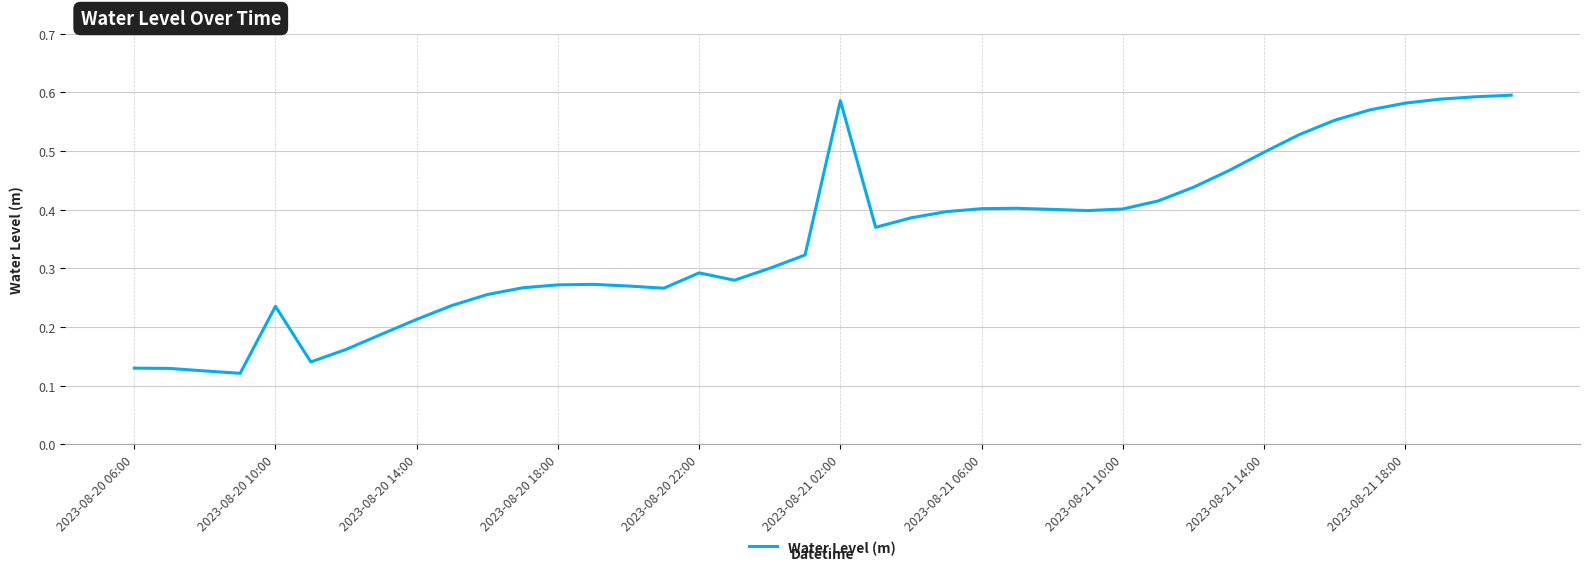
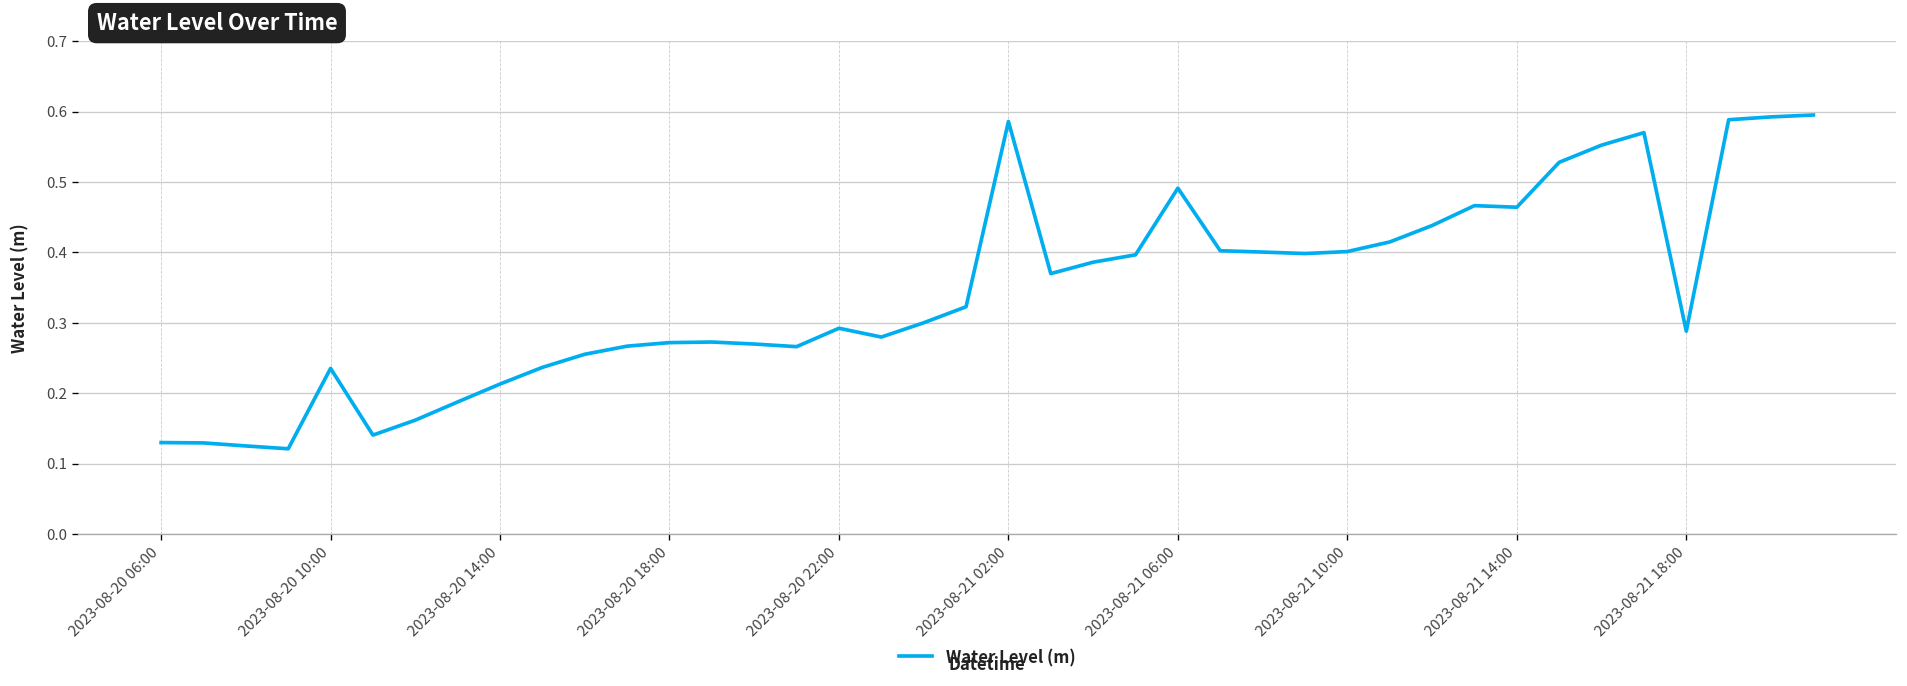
  {
    "2023-08-20 06:00": 0.13,
    "2023-08-20 10:00": 0.24,
    "2023-08-20 14:00": 0.21,
    "2023-08-20 18:00": 0.27,
    "2023-08-20 22:00": 0.29,
    "2023-08-21 02:00": 0.59,
-   "2023-08-21 06:00": 0.40,
+   "2023-08-21 06:00": 0.49,
    "2023-08-21 10:00": 0.40,
-   "2023-08-21 14:00": 0.50,
-   "2023-08-21 18:00": 0.58
+   "2023-08-21 14:00": 0.46,
+   "2023-08-21 18:00": 0.29
  }
